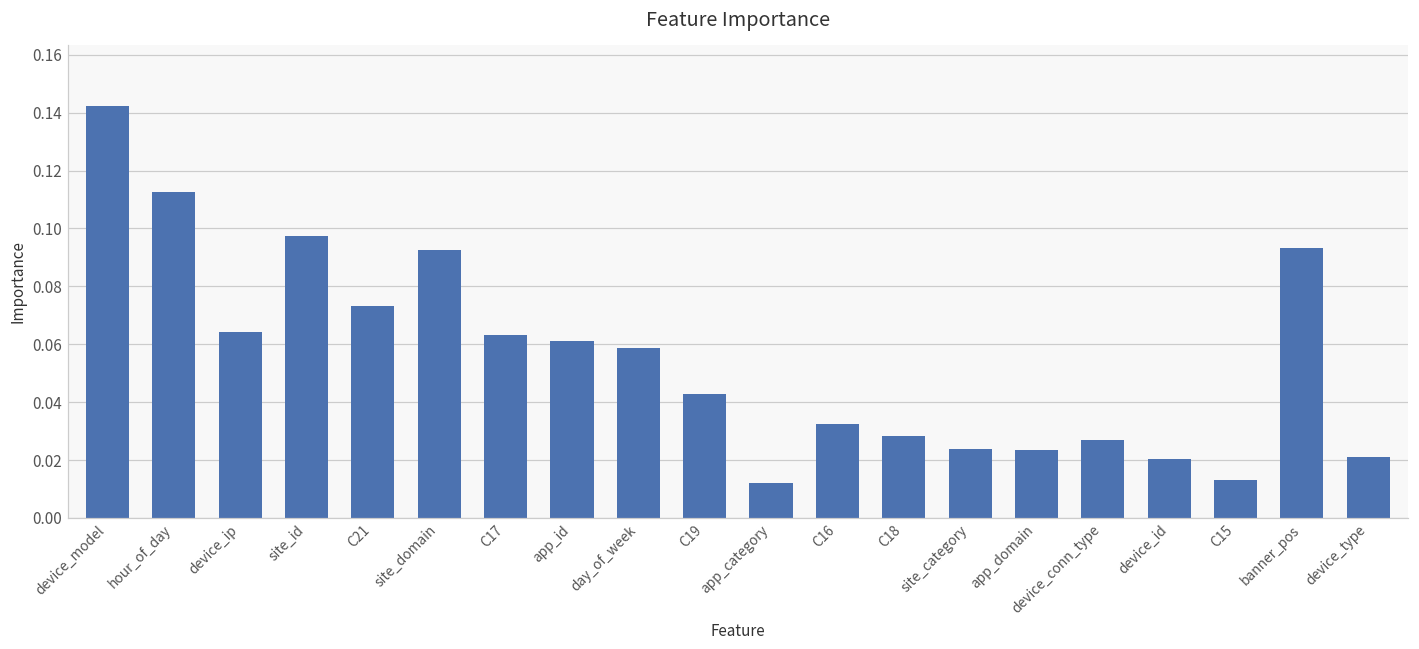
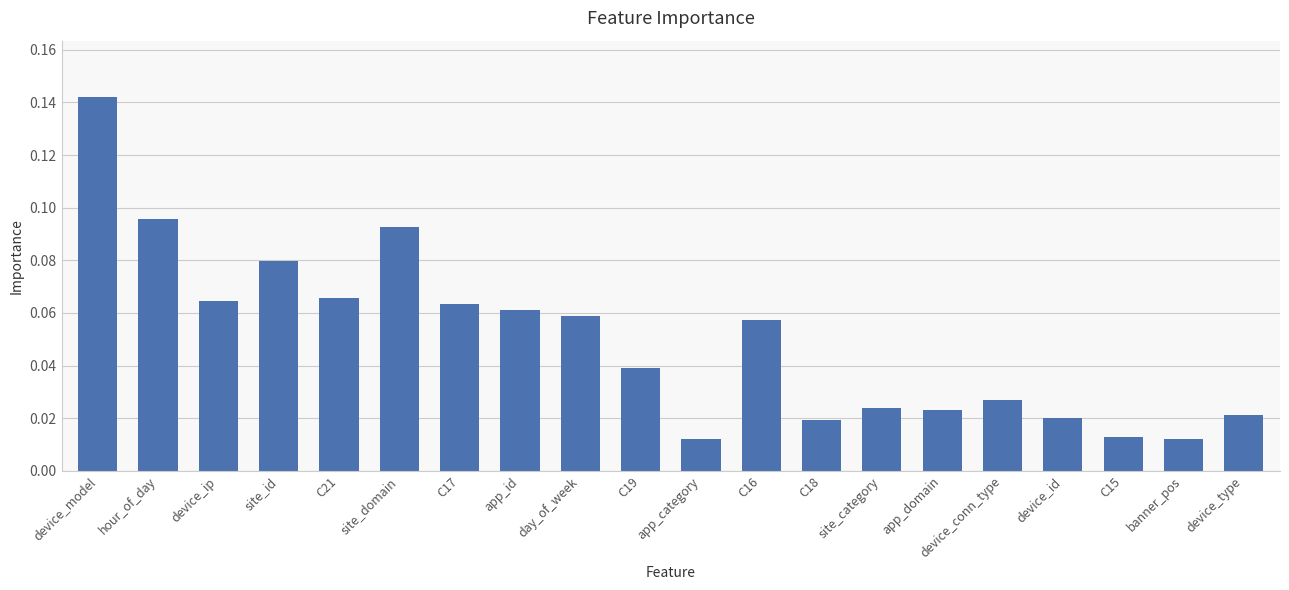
  {
    "device_model": 0.142,
-   "hour_of_day": 0.113,
+   "hour_of_day": 0.096,
    "device_ip": 0.064,
-   "site_id": 0.097,
-   "C21": 0.073,
+   "site_id": 0.080,
+   "C21": 0.066,
    "site_domain": 0.093,
    "C17": 0.063,
    "app_id": 0.061,
    "day_of_week": 0.059,
-   "C19": 0.043,
+   "C19": 0.039,
    "app_category": 0.012,
-   "C16": 0.033,
-   "C18": 0.028,
+   "C16": 0.057,
+   "C18": 0.019,
    "site_category": 0.024,
    "app_domain": 0.023,
    "device_conn_type": 0.027,
    "device_id": 0.020,
    "C15": 0.013,
-   "banner_pos": 0.093,
+   "banner_pos": 0.012,
    "device_type": 0.021
  }
